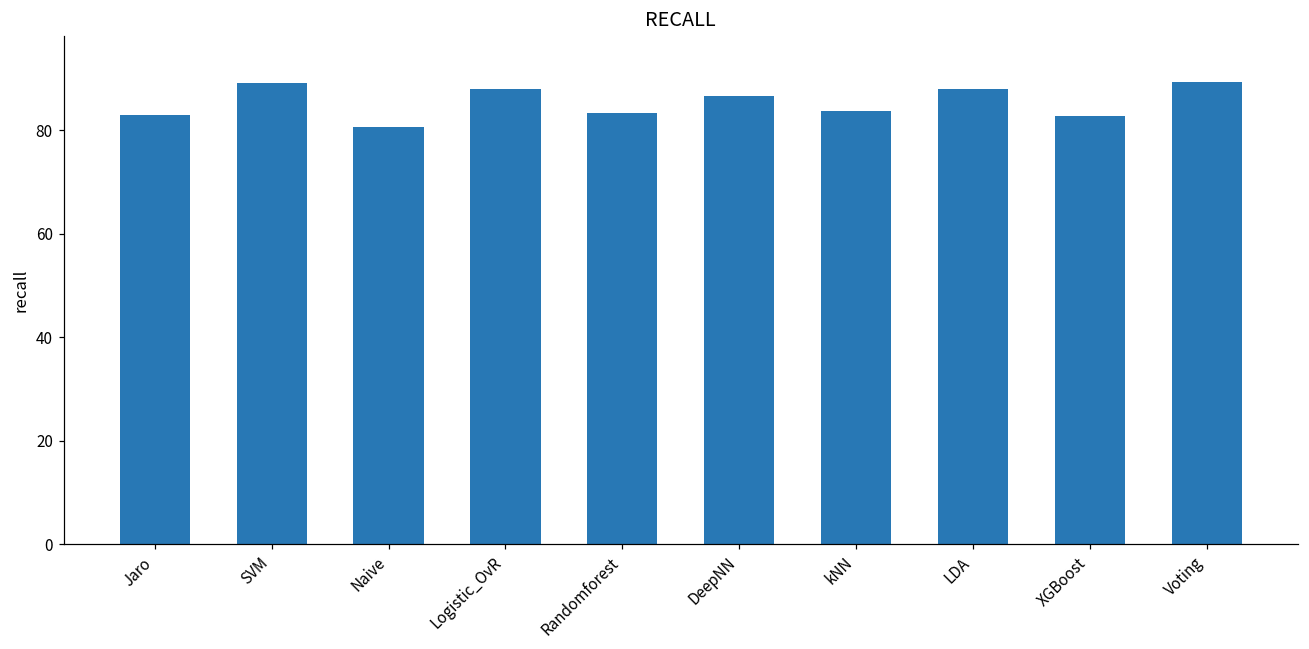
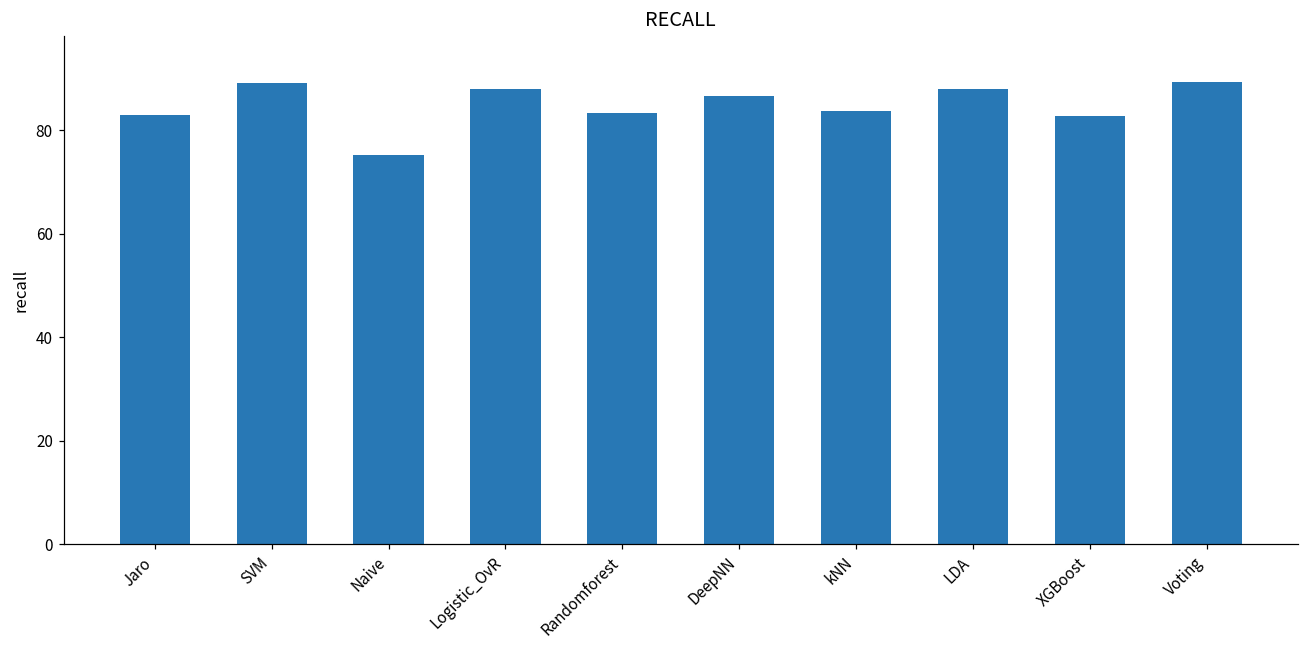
  {
    "Jaro": 83,
    "SVM": 89,
-   "Naive": 81,
+   "Naive": 75,
    "Logistic_OvR": 88,
    "Randomforest": 83,
    "DeepNN": 87,
    "kNN": 84,
    "LDA": 88,
    "XGBoost": 83,
    "Voting": 89
  }
